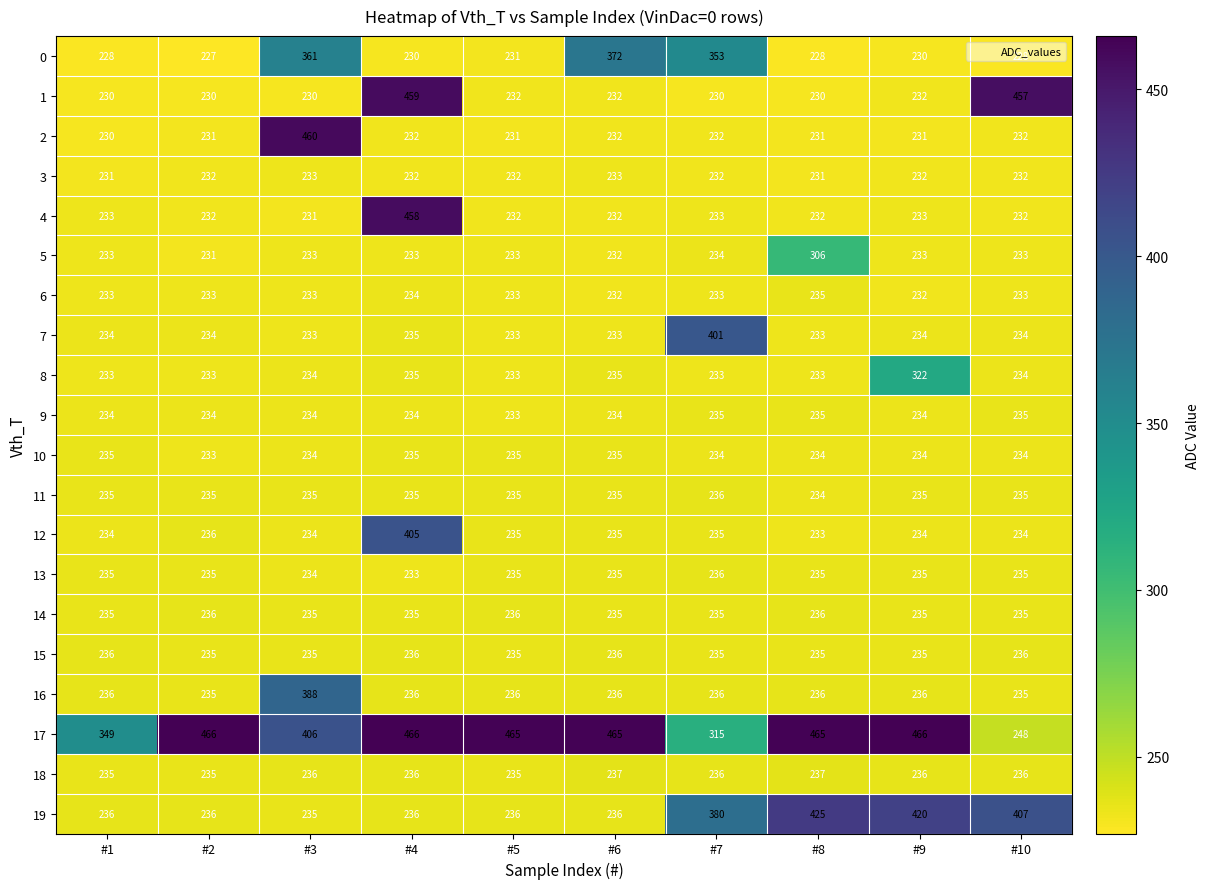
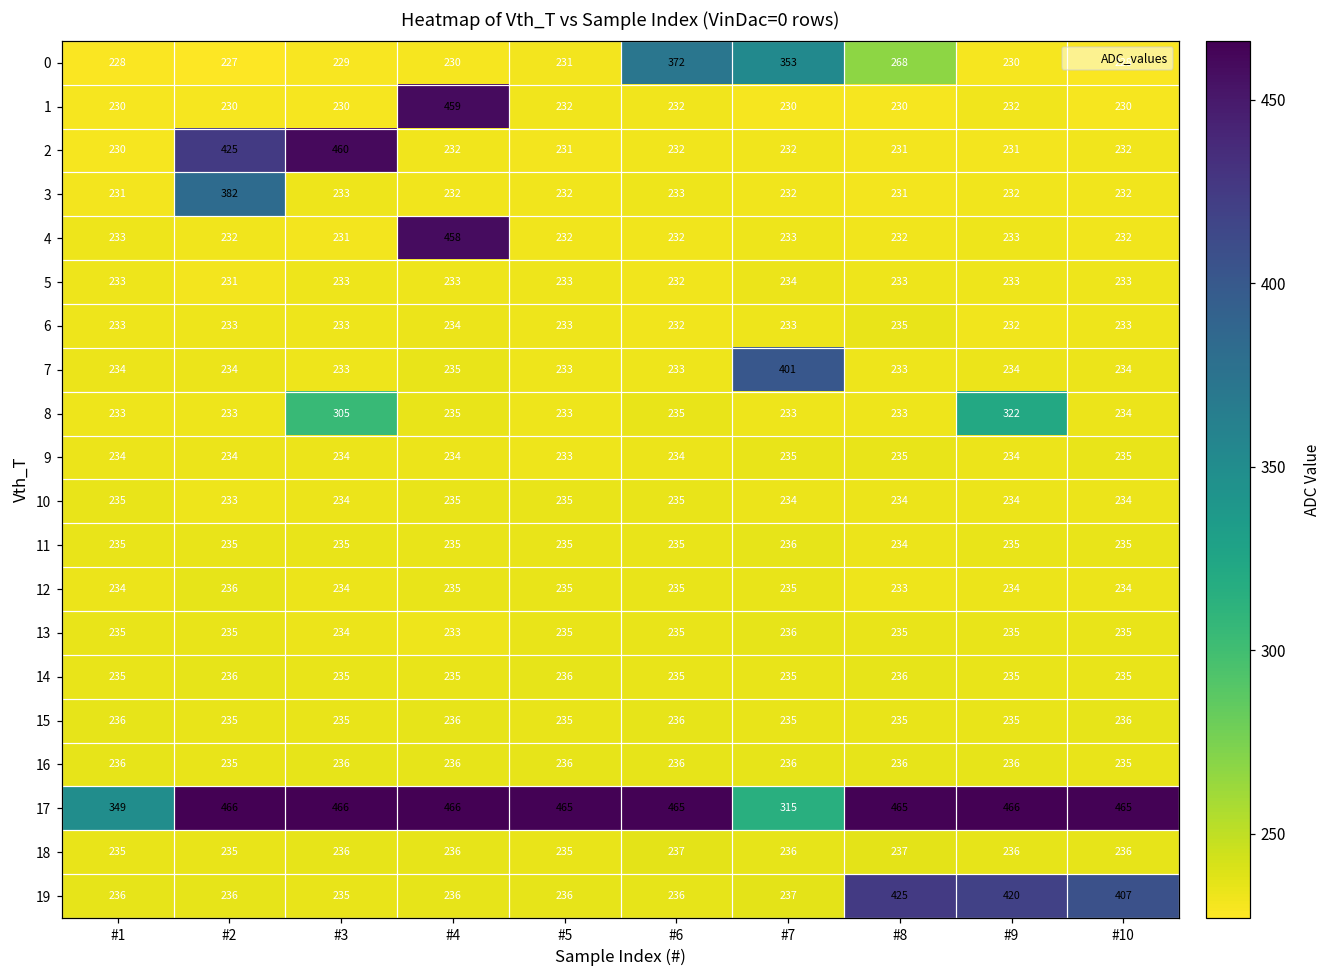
  {
    "0": {
      "#1": 228,
      "#2": 227,
-     "#3": 361,
+     "#3": 229,
      "#4": 230,
      "#5": 231,
      "#6": 372,
      "#7": 353,
-     "#8": 228,
+     "#8": 268,
      "#9": 230
    },
    "1": {
      "#1": 230,
      "#2": 230,
      "#3": 230,
      "#4": 459,
      "#5": 232,
      "#6": 232,
      "#7": 230,
      "#8": 230,
      "#9": 232,
-     "#10": 457
+     "#10": 230
    },
    "2": {
      "#1": 230,
-     "#2": 231,
+     "#2": 425,
      "#3": 460,
      "#4": 232,
      "#5": 231,
      "#6": 232,
      "#7": 232,
      "#8": 231,
      "#9": 231,
      "#10": 232
    },
    "3": {
      "#1": 231,
-     "#2": 232,
+     "#2": 382,
      "#3": 233,
      "#4": 232,
      "#5": 232,
      "#6": 233,
      "#7": 232,
      "#8": 231,
      "#9": 232,
      "#10": 232
    },
    "4": {
      "#1": 233,
      "#2": 232,
      "#3": 231,
      "#4": 458,
      "#5": 232,
      "#6": 232,
      "#7": 233,
      "#8": 232,
      "#9": 233,
      "#10": 232
    },
    "5": {
      "#1": 233,
      "#2": 231,
      "#3": 233,
      "#4": 233,
      "#5": 233,
      "#6": 232,
      "#7": 234,
-     "#8": 306,
+     "#8": 233,
      "#9": 233,
      "#10": 233
    },
    "6": {
      "#1": 233,
      "#2": 233,
      "#3": 233,
      "#4": 234,
      "#5": 233,
      "#6": 232,
      "#7": 233,
      "#8": 235,
      "#9": 232,
      "#10": 233
    },
    "7": {
      "#1": 234,
      "#2": 234,
      "#3": 233,
      "#4": 235,
      "#5": 233,
      "#6": 233,
      "#7": 401,
      "#8": 233,
      "#9": 234,
      "#10": 234
    },
    "8": {
      "#1": 233,
      "#2": 233,
-     "#3": 234,
+     "#3": 305,
      "#4": 235,
      "#5": 233,
      "#6": 235,
      "#7": 233,
      "#8": 233,
      "#9": 322,
      "#10": 234
    },
    "9": {
      "#1": 234,
      "#2": 234,
      "#3": 234,
      "#4": 234,
      "#5": 233,
      "#6": 234,
      "#7": 235,
      "#8": 235,
      "#9": 234,
      "#10": 235
    },
    "10": {
      "#1": 235,
      "#2": 233,
      "#3": 234,
      "#4": 235,
      "#5": 235,
      "#6": 235,
      "#7": 234,
      "#8": 234,
      "#9": 234,
      "#10": 234
    },
    "11": {
      "#1": 235,
      "#2": 235,
      "#3": 235,
      "#4": 235,
      "#5": 235,
      "#6": 235,
      "#7": 236,
      "#8": 234,
      "#9": 235,
      "#10": 235
    },
    "12": {
      "#1": 234,
      "#2": 236,
      "#3": 234,
-     "#4": 405,
+     "#4": 235,
      "#5": 235,
      "#6": 235,
      "#7": 235,
      "#8": 233,
      "#9": 234,
      "#10": 234
    },
    "13": {
      "#1": 235,
      "#2": 235,
      "#3": 234,
      "#4": 233,
      "#5": 235,
      "#6": 235,
      "#7": 236,
      "#8": 235,
      "#9": 235,
      "#10": 235
    },
    "14": {
      "#1": 235,
      "#2": 236,
      "#3": 235,
      "#4": 235,
      "#5": 236,
      "#6": 235,
      "#7": 235,
      "#8": 236,
      "#9": 235,
      "#10": 235
    },
    "15": {
      "#1": 236,
      "#2": 235,
      "#3": 235,
      "#4": 236,
      "#5": 235,
      "#6": 236,
      "#7": 235,
      "#8": 235,
      "#9": 235,
      "#10": 236
    },
    "16": {
      "#1": 236,
      "#2": 235,
-     "#3": 388,
+     "#3": 236,
      "#4": 236,
      "#5": 236,
      "#6": 236,
      "#7": 236,
      "#8": 236,
      "#9": 236,
      "#10": 235
    },
    "17": {
      "#1": 349,
      "#2": 466,
-     "#3": 406,
+     "#3": 466,
      "#4": 466,
      "#5": 465,
      "#6": 465,
      "#7": 315,
      "#8": 465,
      "#9": 466,
-     "#10": 248
+     "#10": 465
    },
    "18": {
      "#1": 235,
      "#2": 235,
      "#3": 236,
      "#4": 236,
      "#5": 235,
      "#6": 237,
      "#7": 236,
      "#8": 237,
      "#9": 236,
      "#10": 236
    },
    "19": {
      "#1": 236,
      "#2": 236,
      "#3": 235,
      "#4": 236,
      "#5": 236,
      "#6": 236,
-     "#7": 380,
+     "#7": 237,
      "#8": 425,
      "#9": 420,
      "#10": 407
    }
  }
